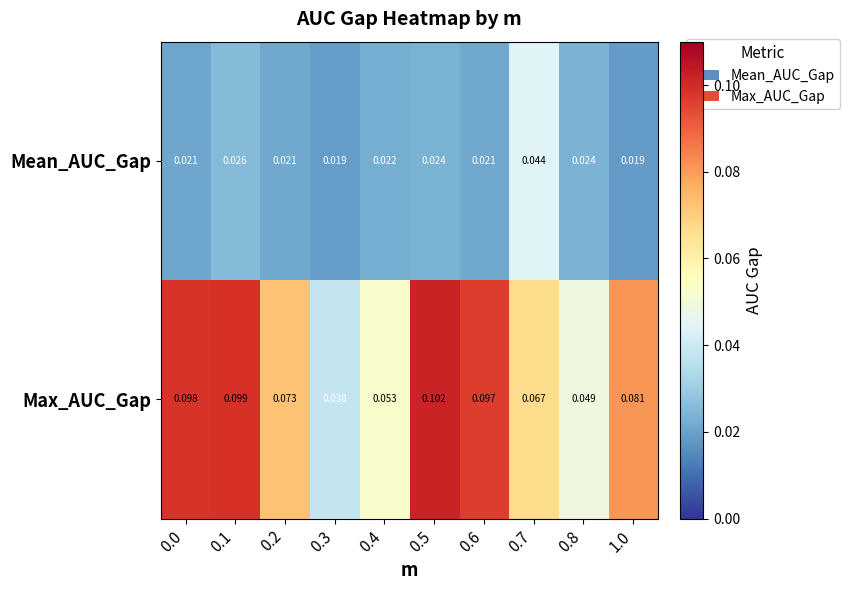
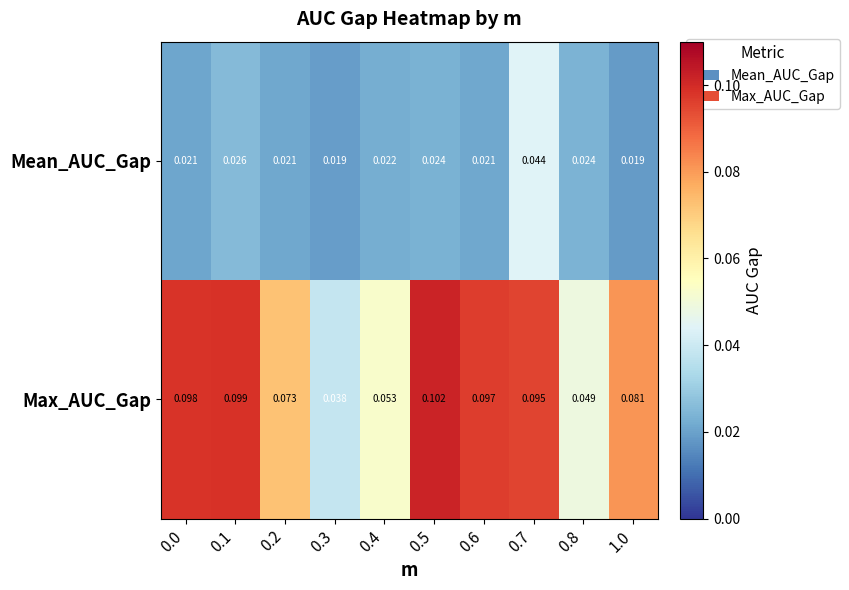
  {
    "Mean_AUC_Gap": {
      "0.0": 0.021,
      "0.1": 0.026,
      "0.2": 0.021,
      "0.3": 0.019,
      "0.4": 0.022,
      "0.5": 0.024,
      "0.6": 0.021,
      "0.7": 0.044,
      "0.8": 0.024,
      "1.0": 0.019
    },
    "Max_AUC_Gap": {
      "0.0": 0.098,
      "0.1": 0.099,
      "0.2": 0.073,
      "0.3": 0.038,
      "0.4": 0.053,
      "0.5": 0.102,
      "0.6": 0.097,
-     "0.7": 0.067,
+     "0.7": 0.095,
      "0.8": 0.049,
      "1.0": 0.081
    }
  }
